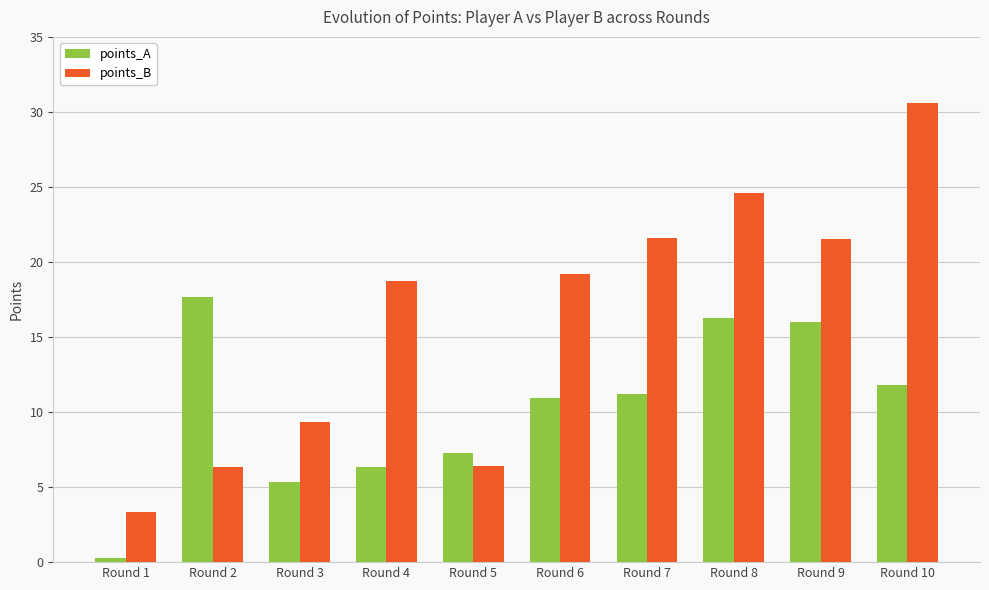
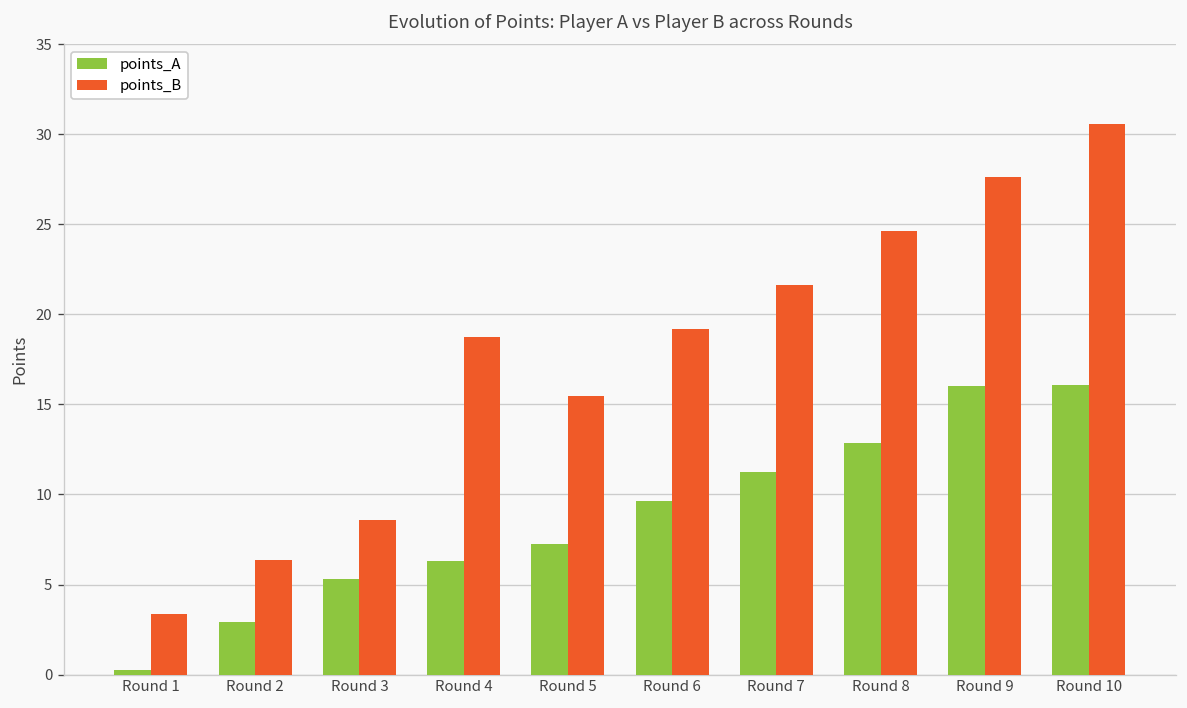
  {
    "points_A": {
      "Round 1": 0.3,
-     "Round 2": 17.6,
+     "Round 2": 2.9,
      "Round 3": 5.3,
      "Round 4": 6.3,
      "Round 5": 7.3,
-     "Round 6": 11.0,
+     "Round 6": 9.6,
      "Round 7": 11.2,
-     "Round 8": 16.3,
+     "Round 8": 12.8,
      "Round 9": 16.0,
-     "Round 10": 11.8
+     "Round 10": 16.1
    },
    "points_B": {
      "Round 1": 3.3,
      "Round 2": 6.3,
-     "Round 3": 9.4,
+     "Round 3": 8.6,
      "Round 4": 18.7,
-     "Round 5": 6.4,
+     "Round 5": 15.5,
      "Round 6": 19.2,
      "Round 7": 21.6,
      "Round 8": 24.6,
-     "Round 9": 21.6,
+     "Round 9": 27.7,
      "Round 10": 30.6
    }
  }
